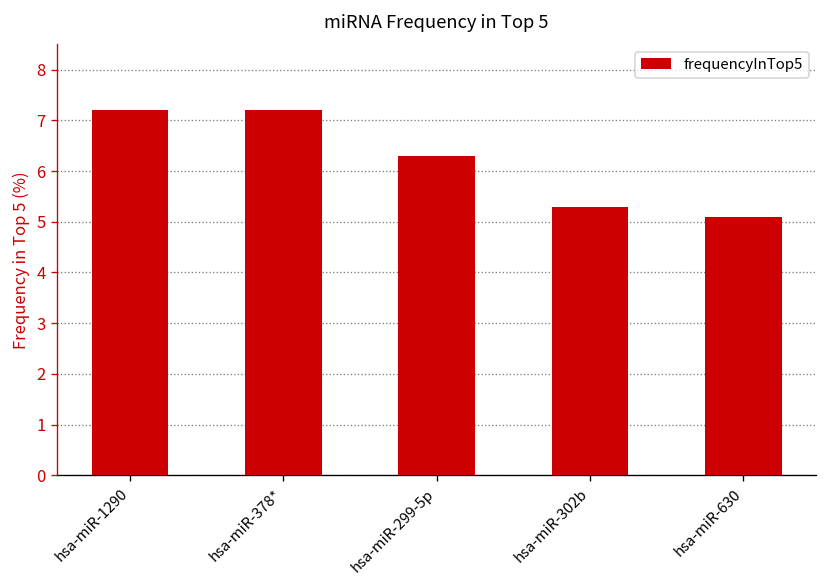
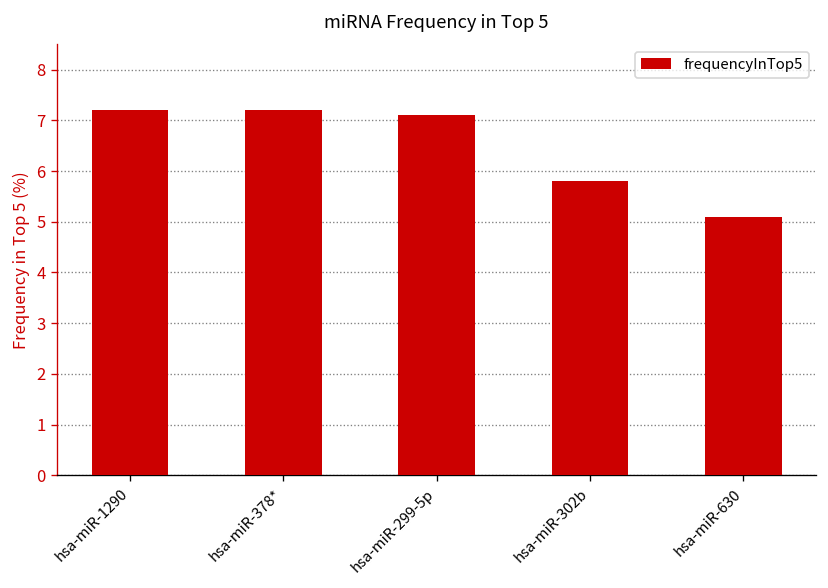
  {
    "hsa-miR-1290": 7.2,
    "hsa-miR-378*": 7.2,
-   "hsa-miR-299-5p": 6.3,
-   "hsa-miR-302b": 5.3,
+   "hsa-miR-299-5p": 7.1,
+   "hsa-miR-302b": 5.8,
    "hsa-miR-630": 5.1
  }
